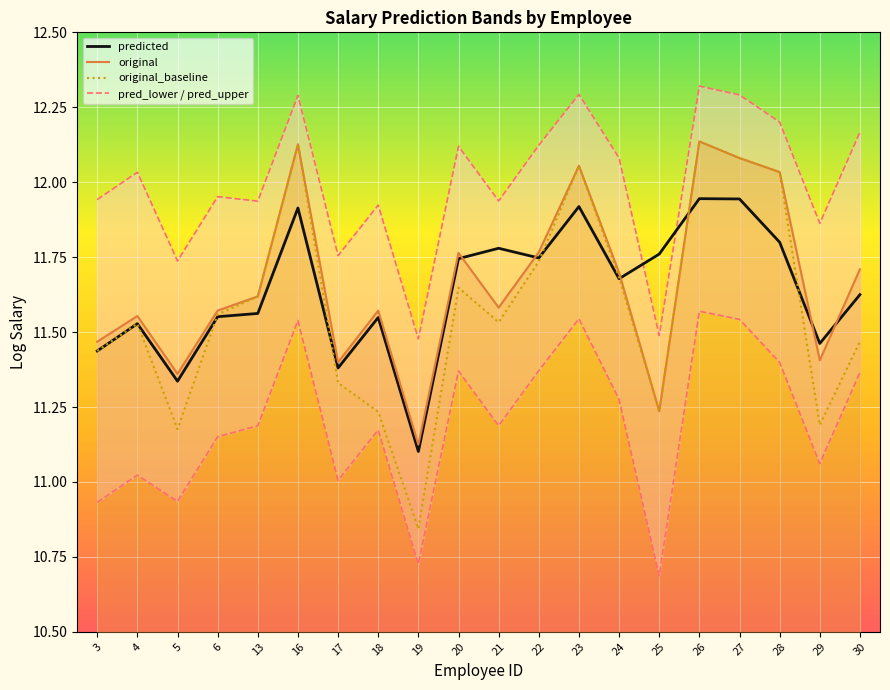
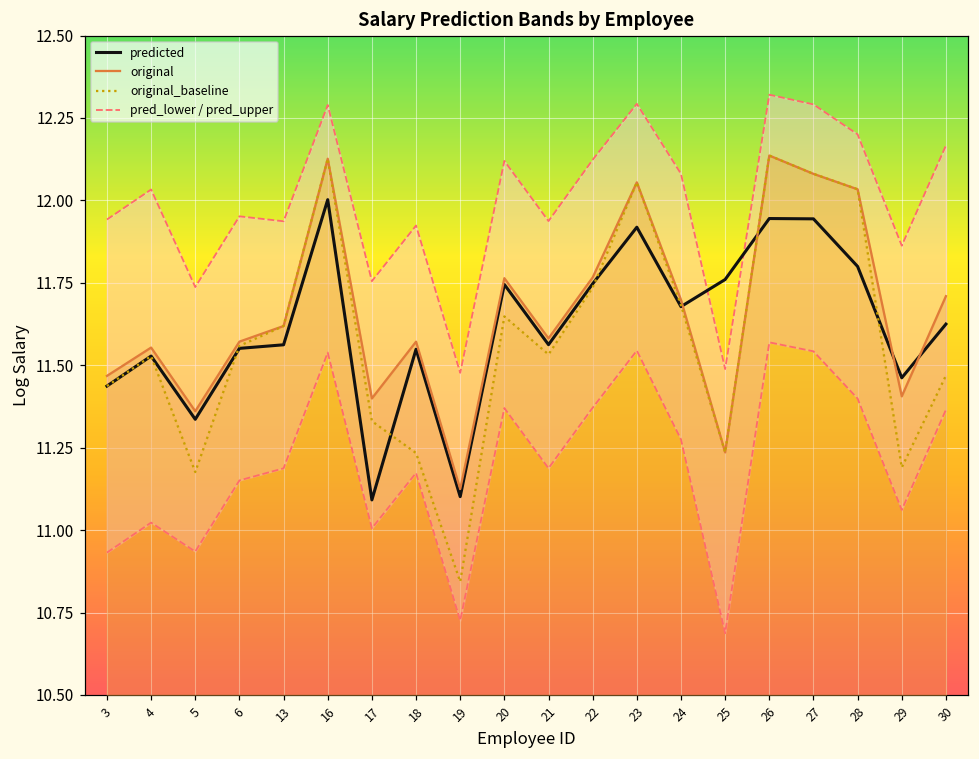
  {
    "predicted": {
      "5": 11.34,
      "13": 11.56,
-     "16": 11.91,
-     "17": 11.38,
+     "16": 12.00,
+     "17": 11.09,
      "18": 11.55,
      "19": 11.10,
      "20": 11.75,
-     "21": 11.78,
+     "21": 11.56,
      "22": 11.75,
      "23": 11.92,
      "25": 11.76,
      "26": 11.95,
      "27": 11.94,
      "28": 11.80,
      "29": 11.46,
      "30": 11.62
    }
  }
